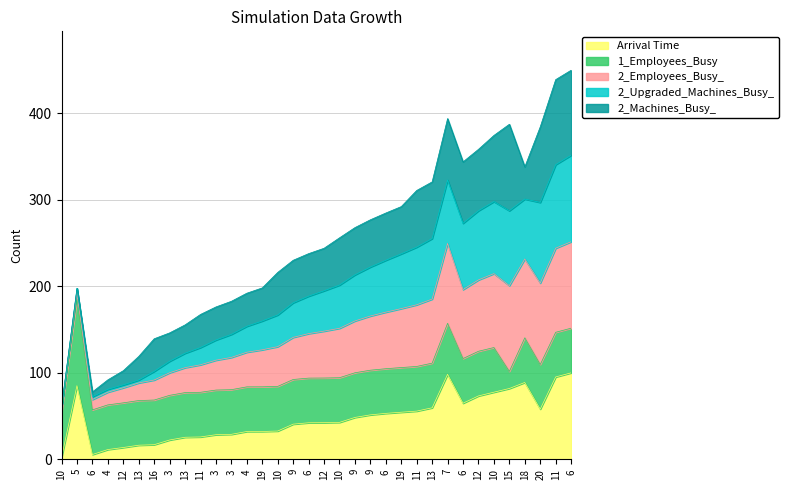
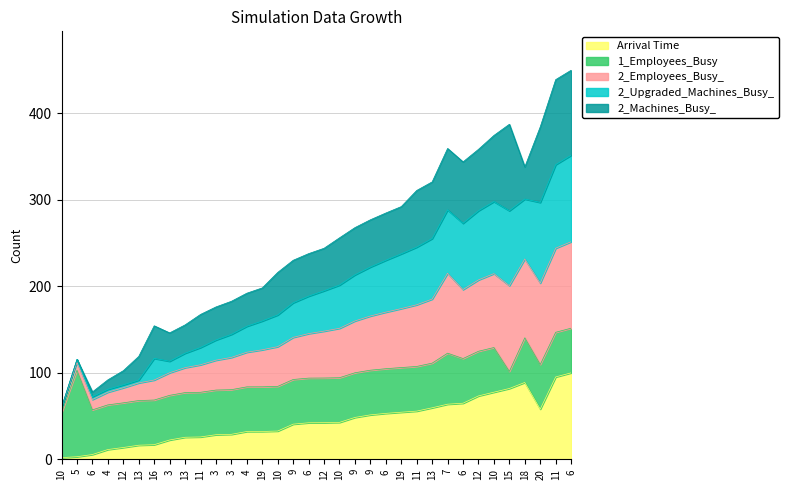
  {
    "Arrival Time": {
-     "5": 90,
+     "5": 0,
      "16": 20,
-     "7": 100,
+     "7": 60,
      "15": 80,
      "18": 90,
      "20": 60
    },
    "1_Employees_Busy": {
      "5": 100,
      "16": 50,
      "7": 60,
      "15": 20,
      "18": 50,
      "20": 50
    },
    "2_Employees_Busy_": {
      "5": 10,
      "16": 20,
      "7": 90,
      "15": 100,
      "18": 90,
      "20": 90
    },
    "2_Upgraded_Machines_Busy_": {
-     "16": 10,
+     "16": 30,
      "7": 70,
      "15": 90,
      "18": 70,
      "20": 90
    },
    "2_Machines_Busy_": {
      "16": 40,
      "7": 70,
      "15": 100,
      "18": 40,
      "20": 90
    }
  }
